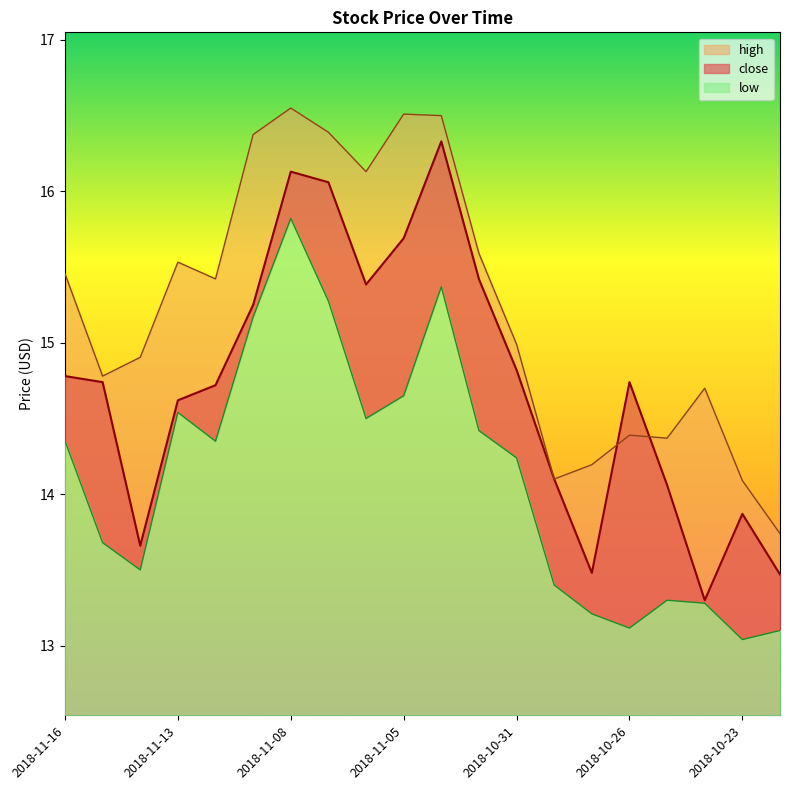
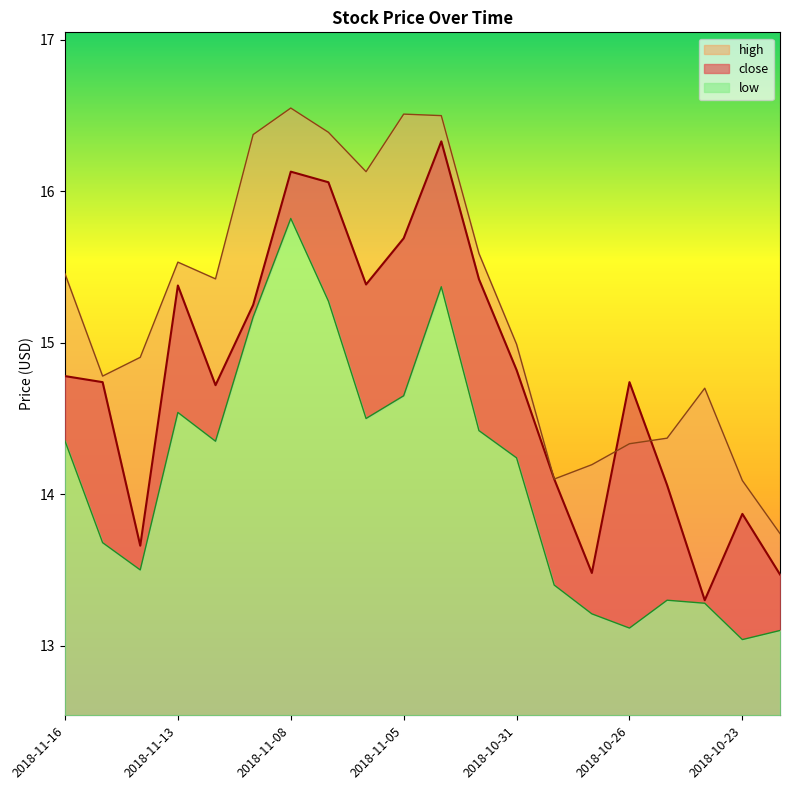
  {
    "close": {
      "2018-11-16": 14.78,
-     "2018-11-13": 14.62,
+     "2018-11-13": 15.38,
      "2018-11-08": 16.13,
      "2018-11-05": 15.69,
      "2018-10-31": 14.82,
      "2018-10-26": 14.74,
      "2018-10-23": 13.87
    },
    "high": {
      "2018-11-16": 15.46,
      "2018-11-13": 15.53,
      "2018-11-08": 16.55,
      "2018-11-05": 16.51,
      "2018-10-31": 14.99,
-     "2018-10-26": 14.39,
+     "2018-10-26": 14.33,
      "2018-10-23": 14.09
    },
    "low": {
      "2018-11-16": 14.35,
      "2018-11-13": 14.54,
      "2018-11-08": 15.82,
      "2018-11-05": 14.65,
      "2018-10-31": 14.24,
      "2018-10-26": 13.12,
      "2018-10-23": 13.04
    }
  }
